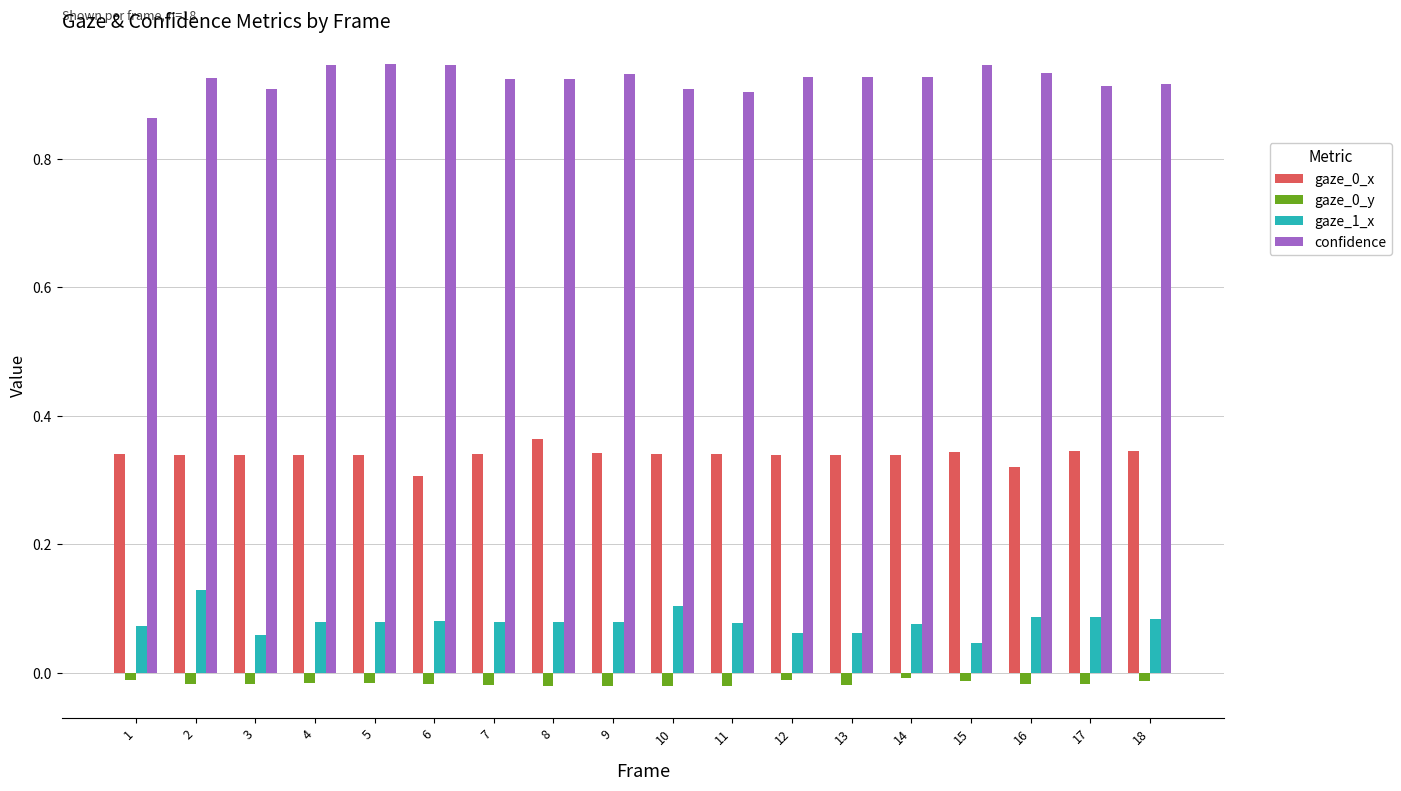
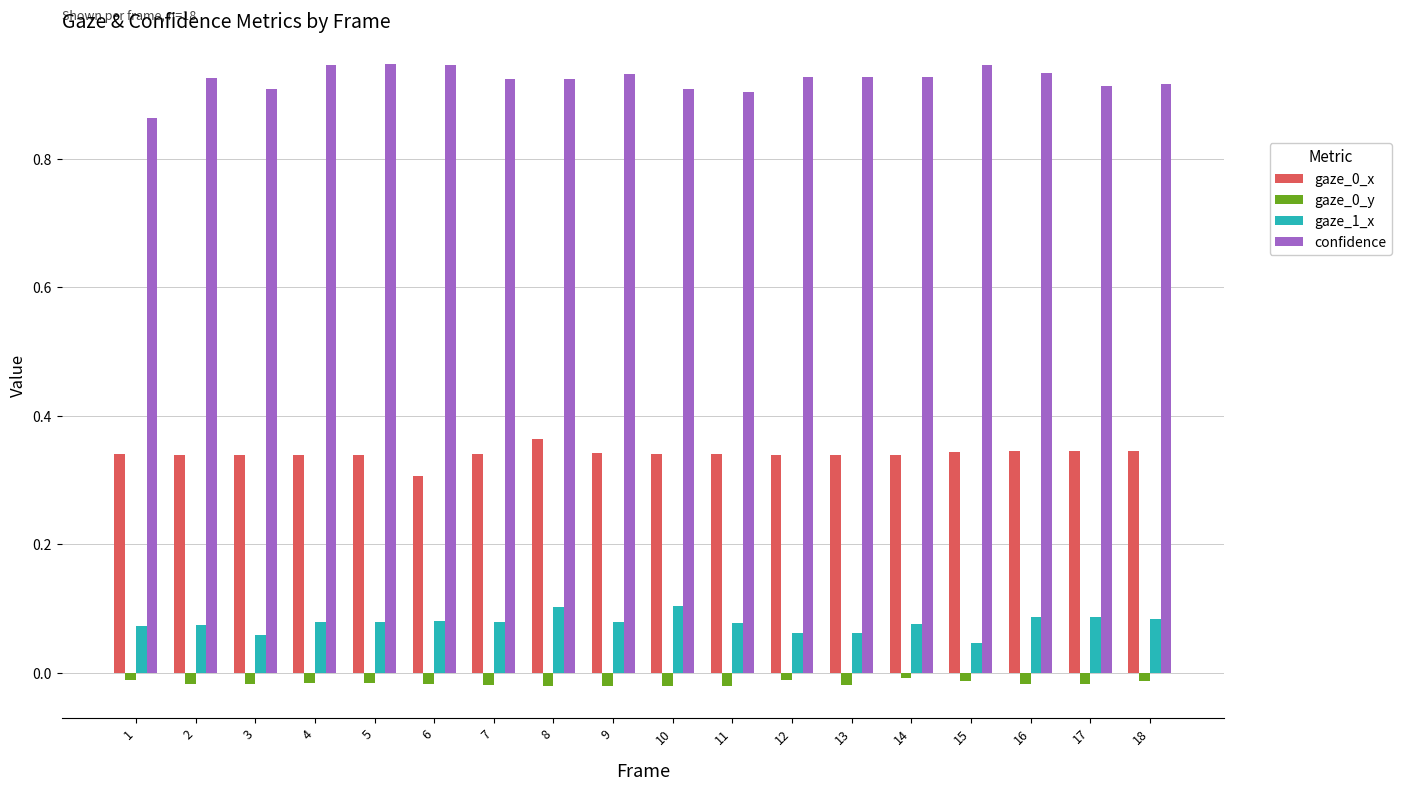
  {
    "gaze_0_x": {
      "1": 0.34,
      "2": 0.34,
      "3": 0.34,
      "4": 0.34,
      "5": 0.34,
      "6": 0.31,
      "7": 0.34,
      "8": 0.36,
      "9": 0.34,
      "10": 0.34,
      "11": 0.34,
      "12": 0.34,
      "13": 0.34,
      "14": 0.34,
      "15": 0.34,
-     "16": 0.32,
+     "16": 0.34,
      "17": 0.34,
      "18": 0.34
    },
    "gaze_0_y": {
      "1": -0.01,
      "2": -0.02,
      "3": -0.02,
      "4": -0.02,
      "5": -0.02,
      "6": -0.02,
      "7": -0.02,
      "8": -0.02,
      "9": -0.02,
      "10": -0.02,
      "11": -0.02,
      "12": -0.01,
      "13": -0.02,
      "14": -0.01,
      "15": -0.01,
      "16": -0.02,
      "17": -0.02,
      "18": -0.01
    },
    "gaze_1_x": {
      "1": 0.07,
-     "2": 0.13,
+     "2": 0.07,
      "3": 0.06,
      "4": 0.08,
      "5": 0.08,
      "6": 0.08,
      "7": 0.08,
-     "8": 0.08,
+     "8": 0.10,
      "9": 0.08,
      "10": 0.10,
      "11": 0.08,
      "12": 0.06,
      "13": 0.06,
      "14": 0.08,
      "15": 0.05,
      "16": 0.09,
      "17": 0.09,
      "18": 0.08
    },
    "confidence": {
      "1": 0.86,
      "2": 0.93,
      "3": 0.91,
      "4": 0.95,
      "5": 0.95,
      "6": 0.95,
      "7": 0.92,
      "8": 0.92,
      "9": 0.93,
      "10": 0.91,
      "11": 0.90,
      "12": 0.93,
      "13": 0.93,
      "14": 0.93,
      "15": 0.95,
      "16": 0.93,
      "17": 0.91,
      "18": 0.92
    }
  }
